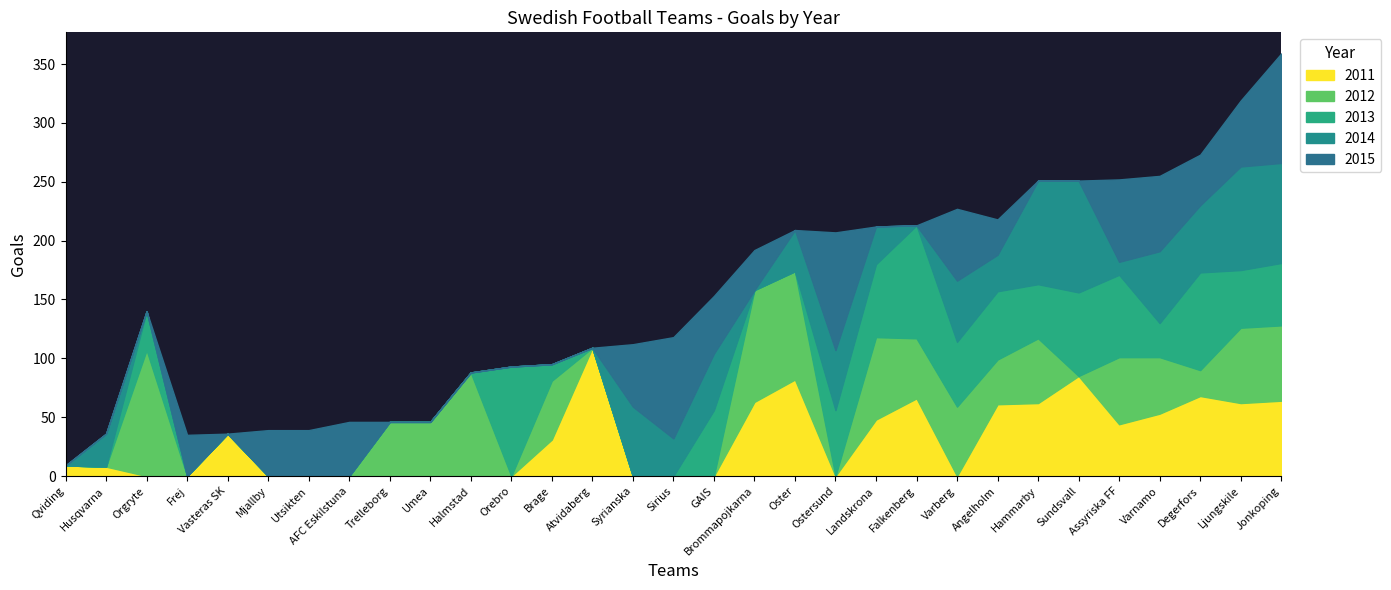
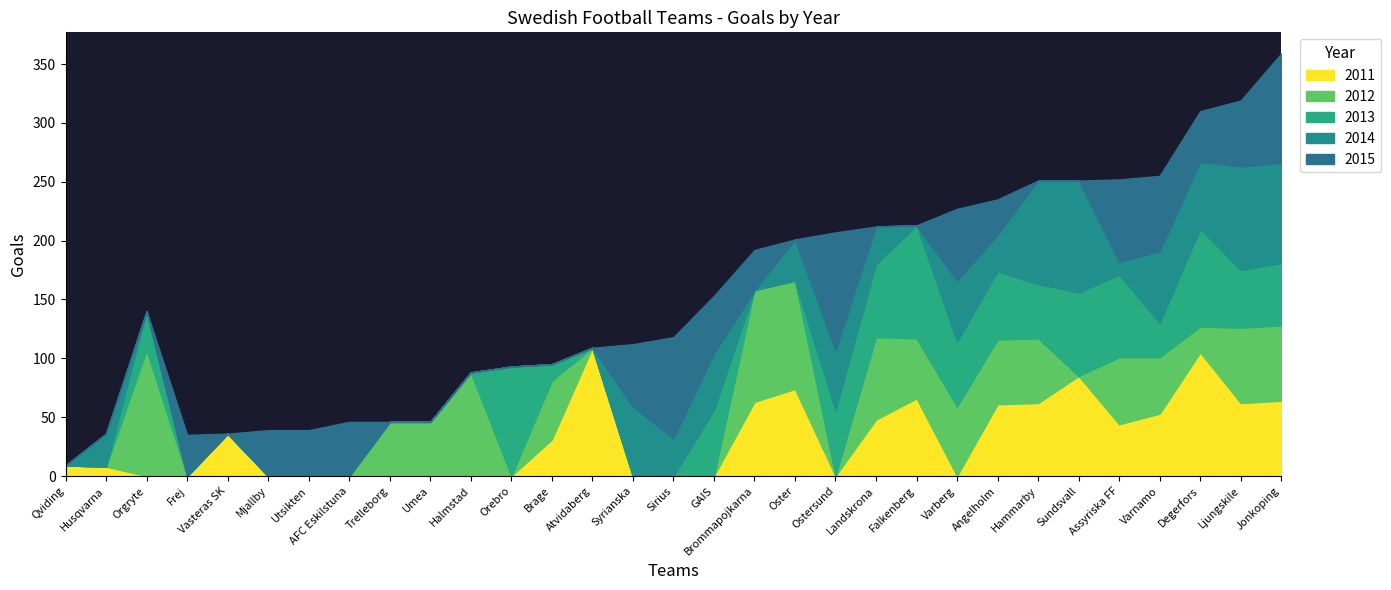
  {
    "2011": {
-     "Oster": 82,
-     "Degerfors": 68
+     "Oster": 74,
+     "Degerfors": 105
    },
    "2012": {
-     "Angelholm": 38
+     "Angelholm": 55
    }
  }
